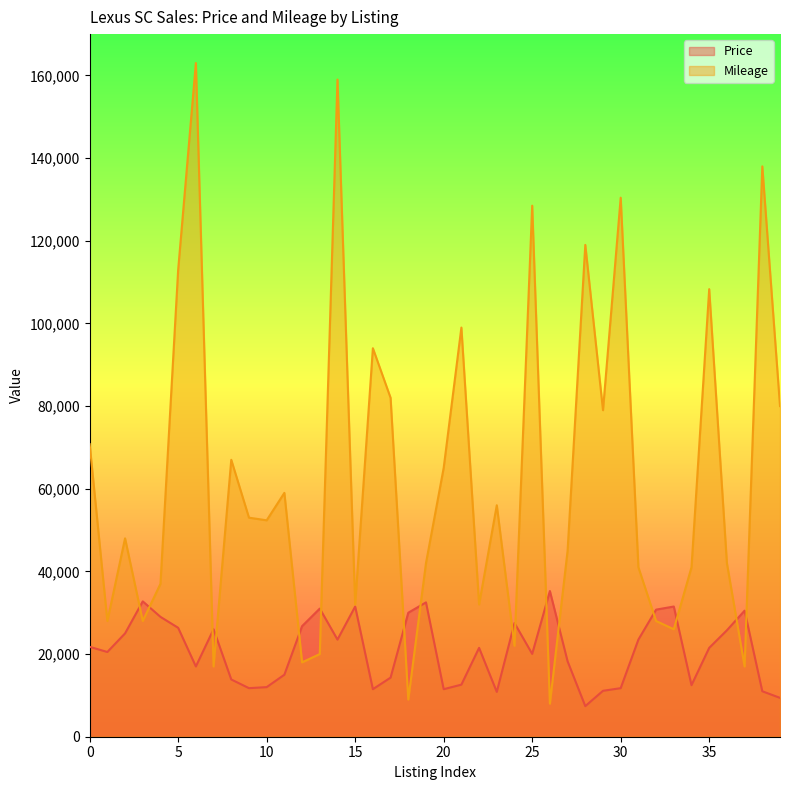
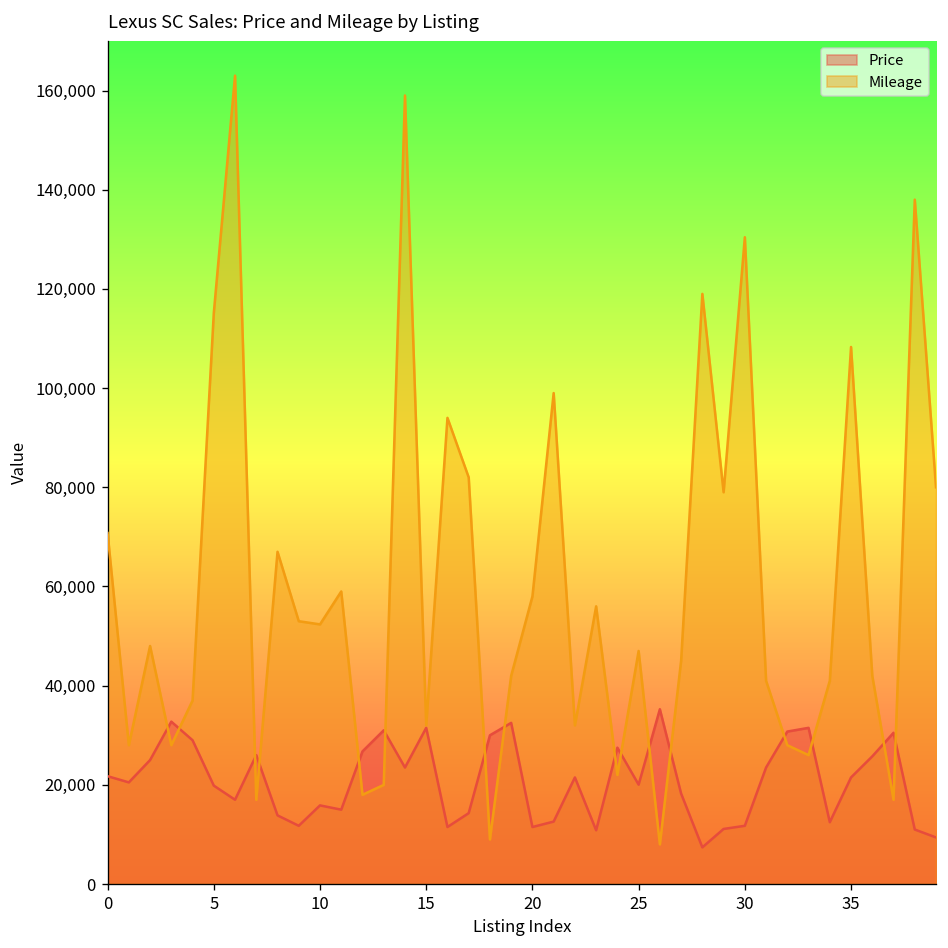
  {
    "Price": {
      "0": "22,000",
-     "5": "26,000",
-     "10": "12,000",
+     "5": "20,000",
+     "10": "16,000",
      "20": "12,000",
      "25": "20,000",
      "30": "12,000",
      "35": "22,000"
    },
    "Mileage": {
      "0": "71,000",
-     "5": "113,000",
+     "5": "115,000",
      "10": "52,000",
-     "20": "65,000",
-     "25": "128,000",
+     "20": "58,000",
+     "25": "47,000",
      "30": "130,000",
      "35": "108,000"
    }
  }
